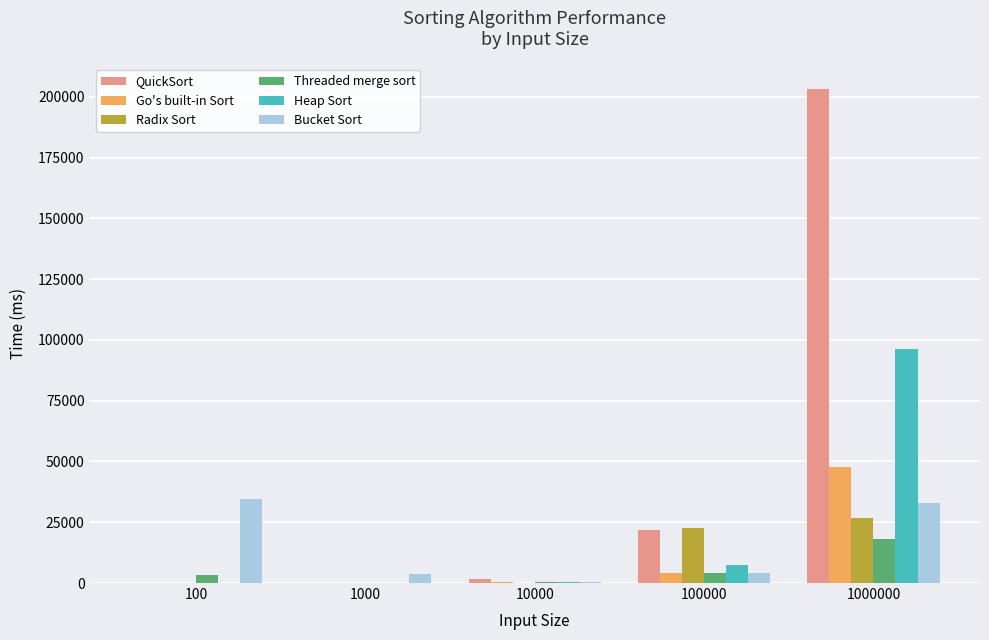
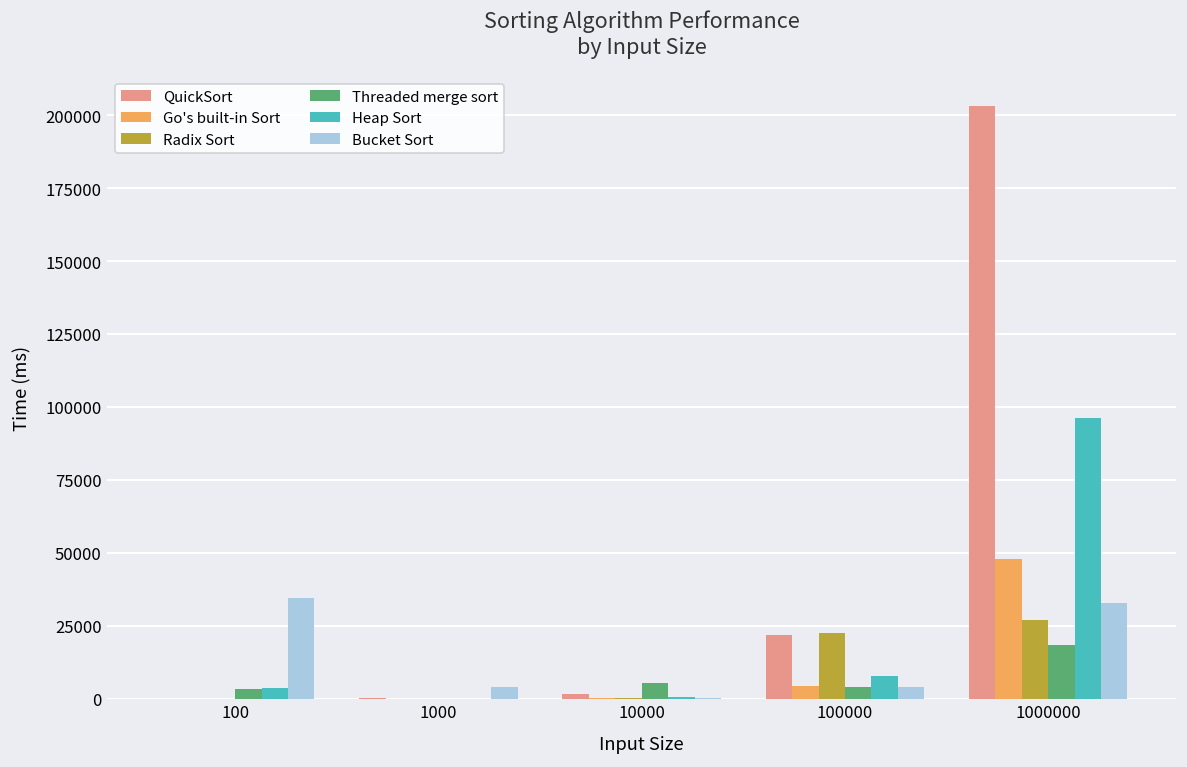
  {
    "Radix Sort": {
      "100000": 23000,
      "1000000": 27000
    },
    "Threaded merge sort": {
      "100": 3000,
-     "10000": 0,
+     "10000": 5000,
      "100000": 4000,
      "1000000": 18000
    },
    "Heap Sort": {
-     "100": 0,
+     "100": 4000,
      "100000": 8000,
      "1000000": 96000
    },
    "Bucket Sort": {
      "100": 35000,
      "1000": 4000,
      "100000": 4000,
      "1000000": 33000
    }
  }
